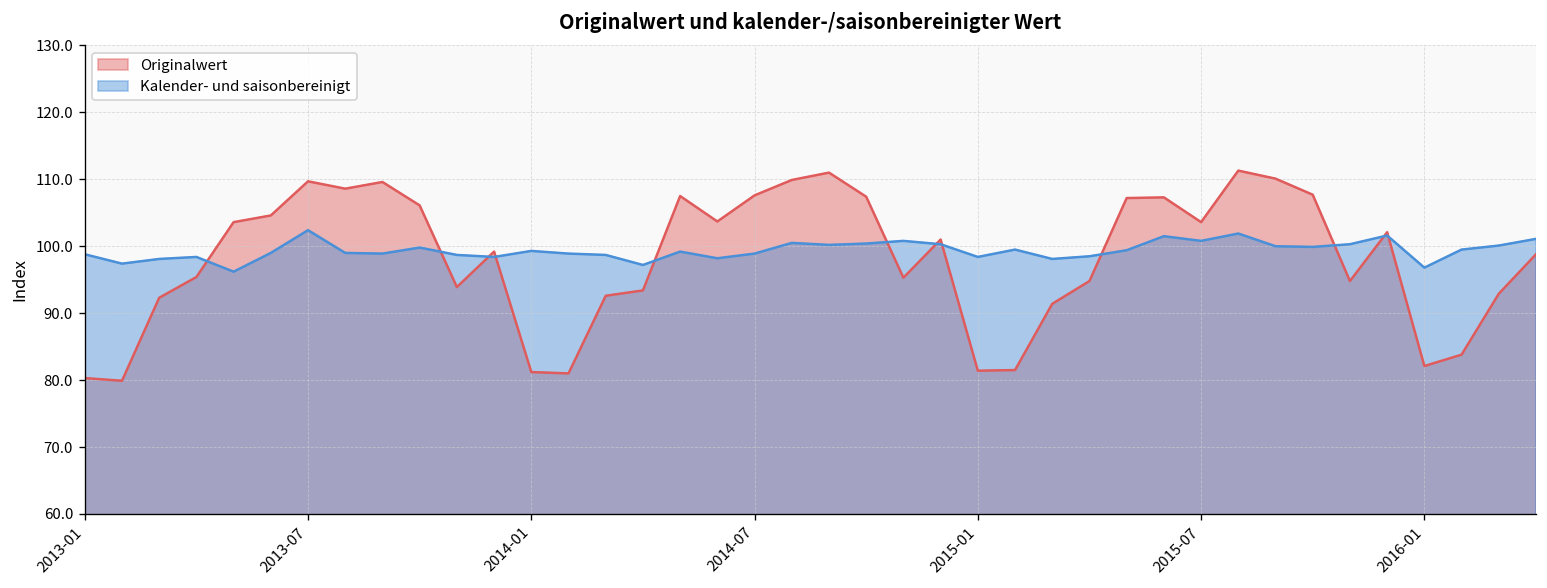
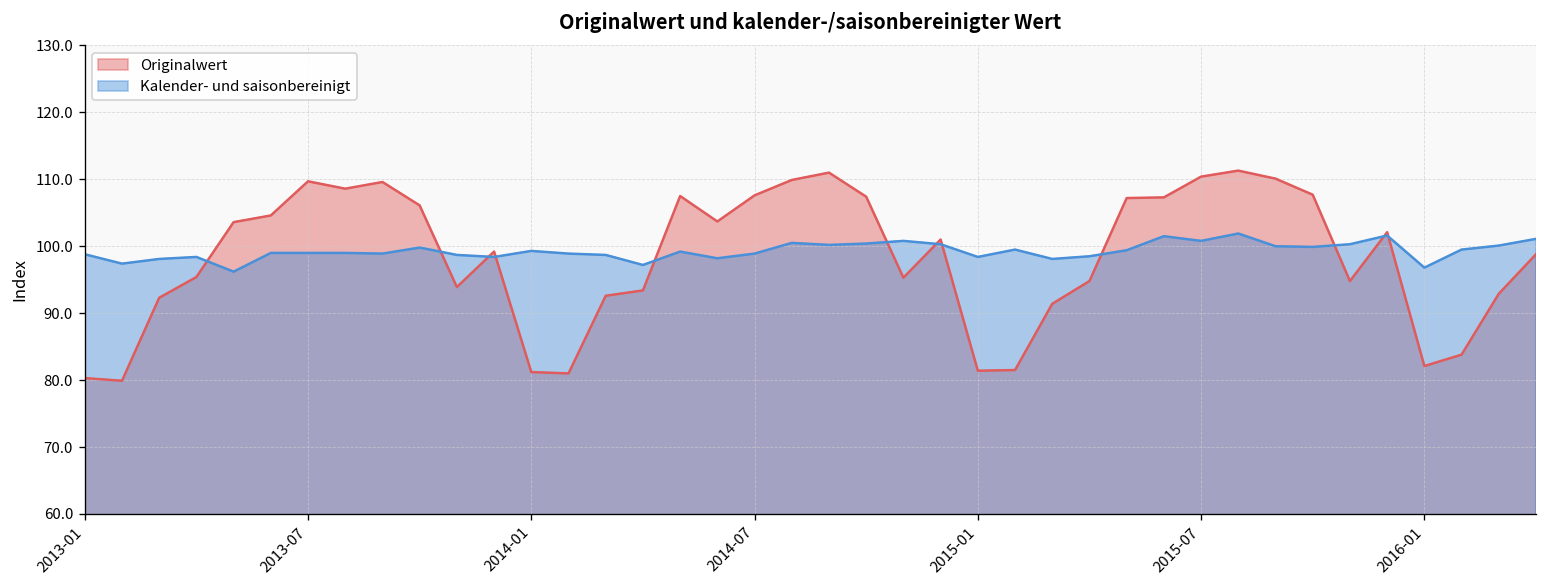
  {
    "Originalwert": {
      "2013-01": 80,
      "2013-07": 110,
      "2014-01": 81,
      "2014-07": 108,
      "2015-01": 81,
-     "2015-07": 104,
+     "2015-07": 110,
      "2016-01": 82
    },
    "Kalender- und saisonbereinigt": {
      "2013-01": 99,
-     "2013-07": 102,
+     "2013-07": 99,
      "2014-01": 99,
      "2014-07": 99,
      "2015-01": 98,
      "2015-07": 101,
      "2016-01": 97
    }
  }
